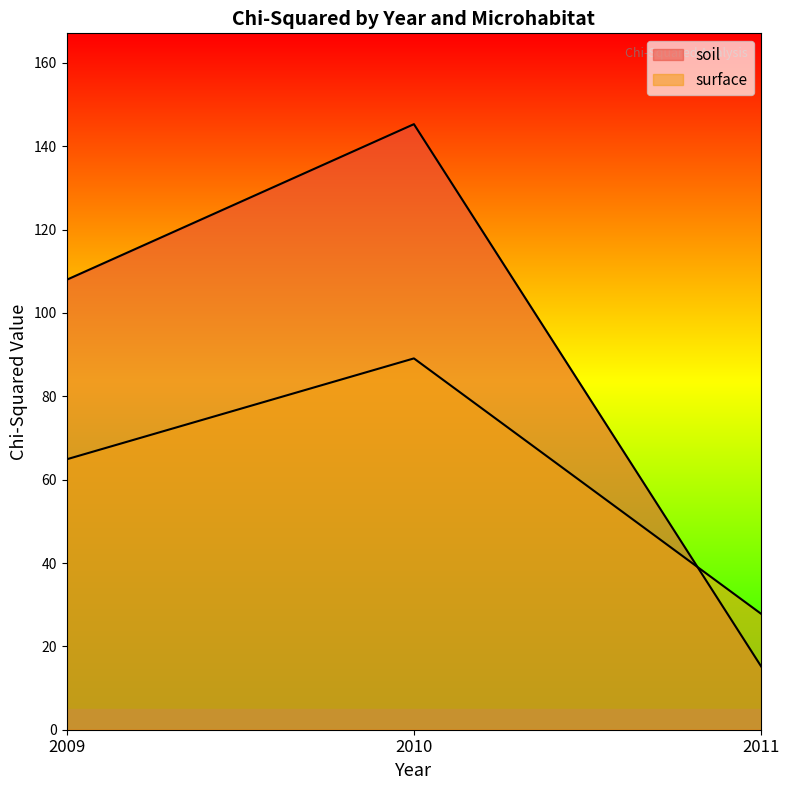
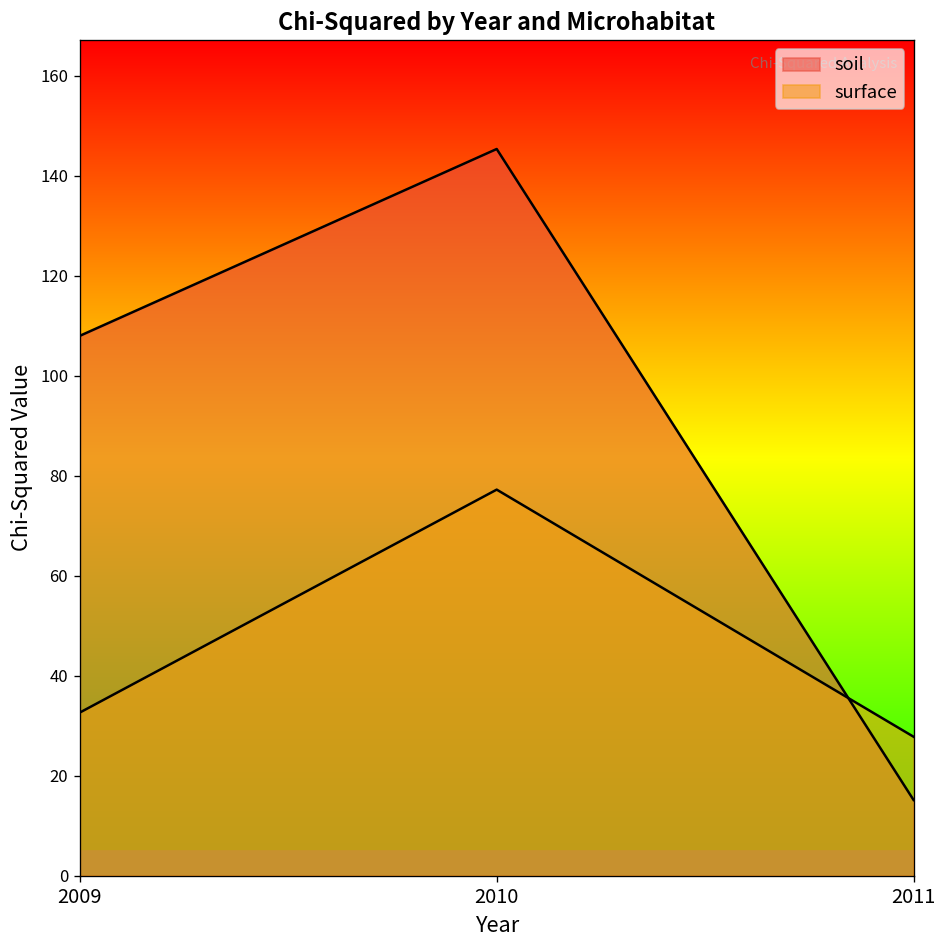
  {
    "soil": {
      "2009": 108,
      "2010": 145,
      "2011": 15
    },
    "surface": {
-     "2009": 65,
-     "2010": 89,
+     "2009": 33,
+     "2010": 77,
      "2011": 28
    }
  }
